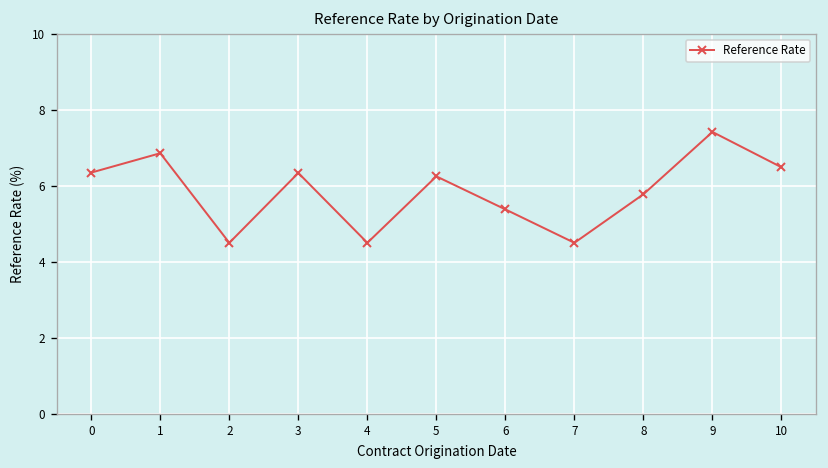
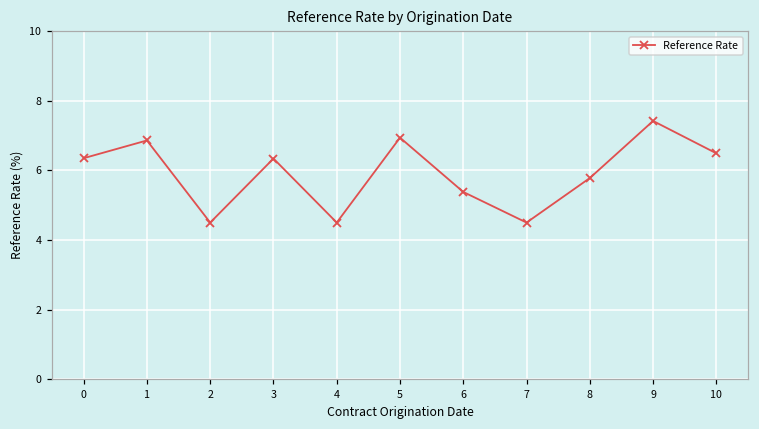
  {
    "0": 6.4,
    "1": 6.9,
    "2": 4.5,
    "3": 6.3,
    "4": 4.5,
-   "5": 6.3,
+   "5": 6.9,
    "6": 5.4,
    "7": 4.5,
    "8": 5.8,
    "9": 7.4,
    "10": 6.5
  }
